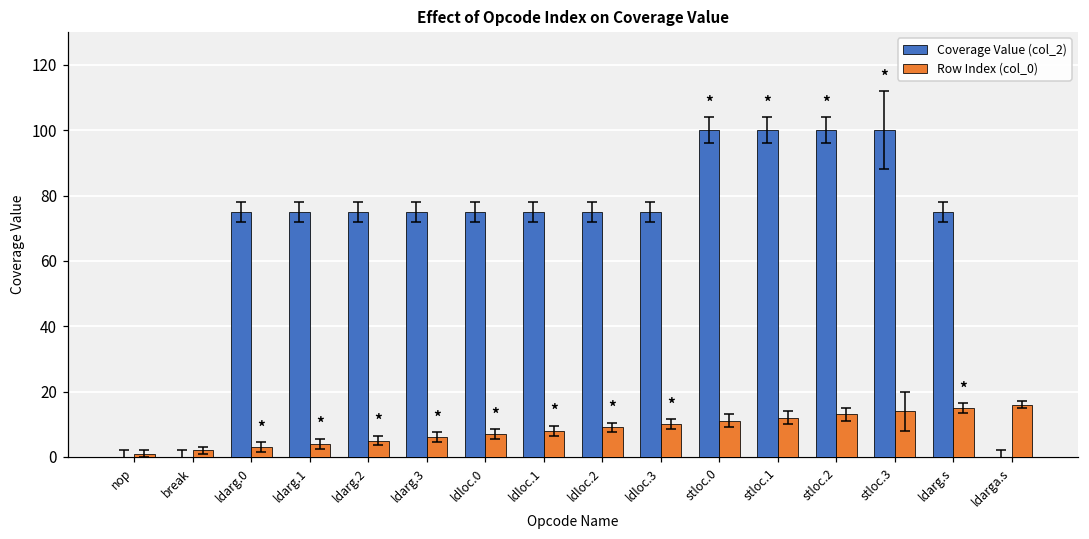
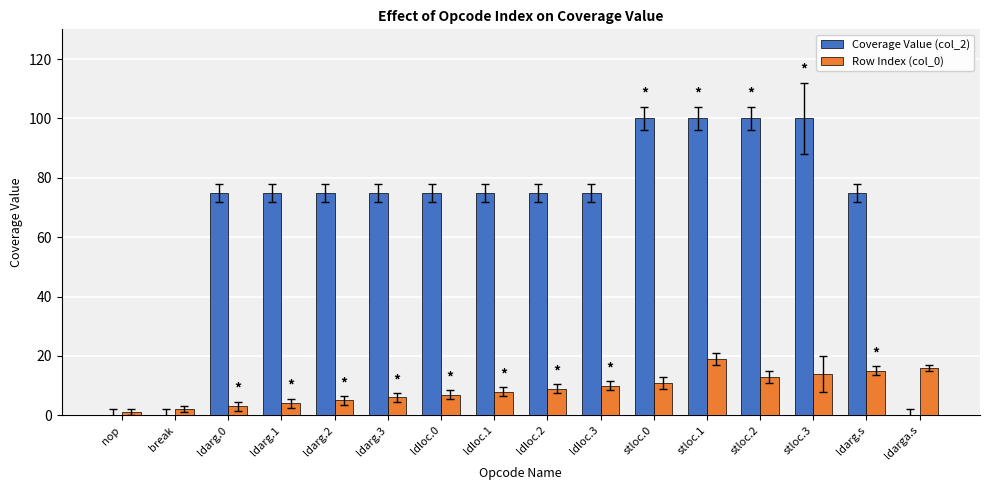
  {
    "Row Index (col_0)": {
      "nop": 1,
      "break": 2,
      "ldarg.0": 3,
      "ldarg.1": 4,
      "ldarg.2": 5,
      "ldarg.3": 6,
      "ldloc.0": 7,
      "ldloc.1": 8,
      "ldloc.2": 9,
      "ldloc.3": 10,
      "stloc.0": 11,
-     "stloc.1": 12,
+     "stloc.1": 19,
      "stloc.2": 13,
      "stloc.3": 14,
      "ldarg.s": 15,
      "ldarga.s": 16
    }
  }
